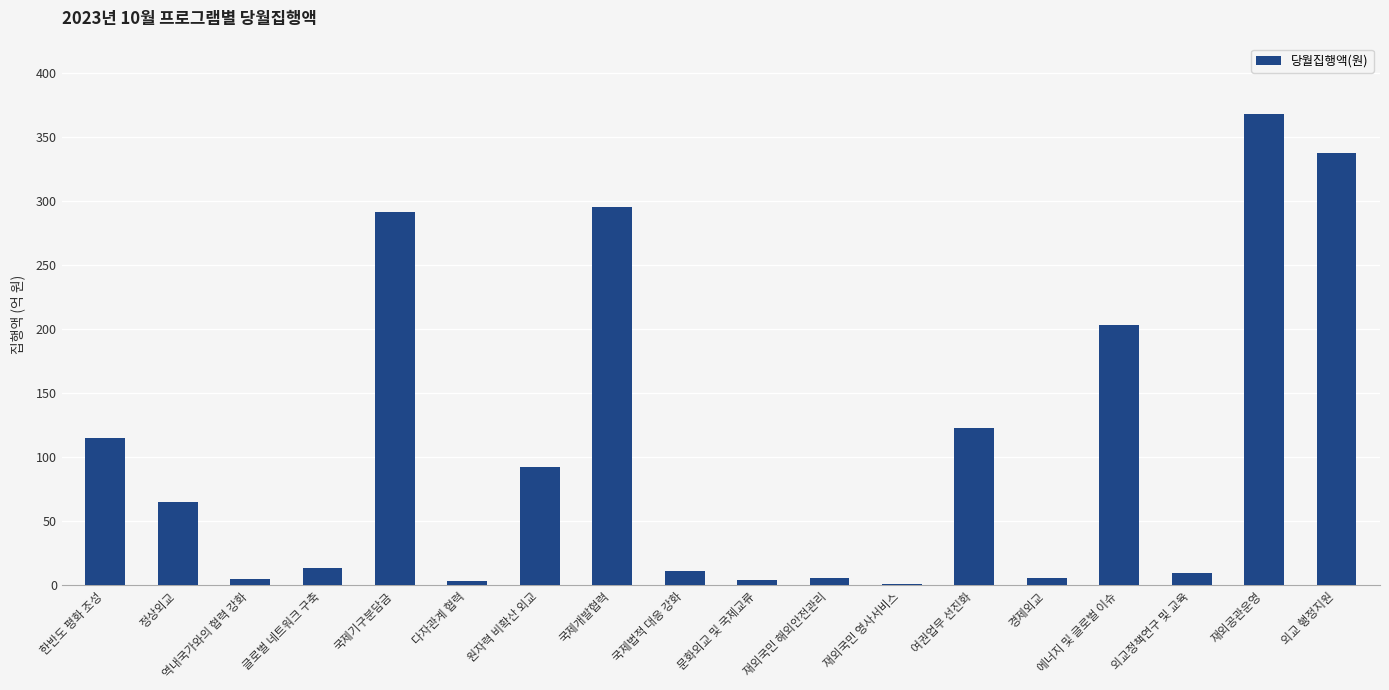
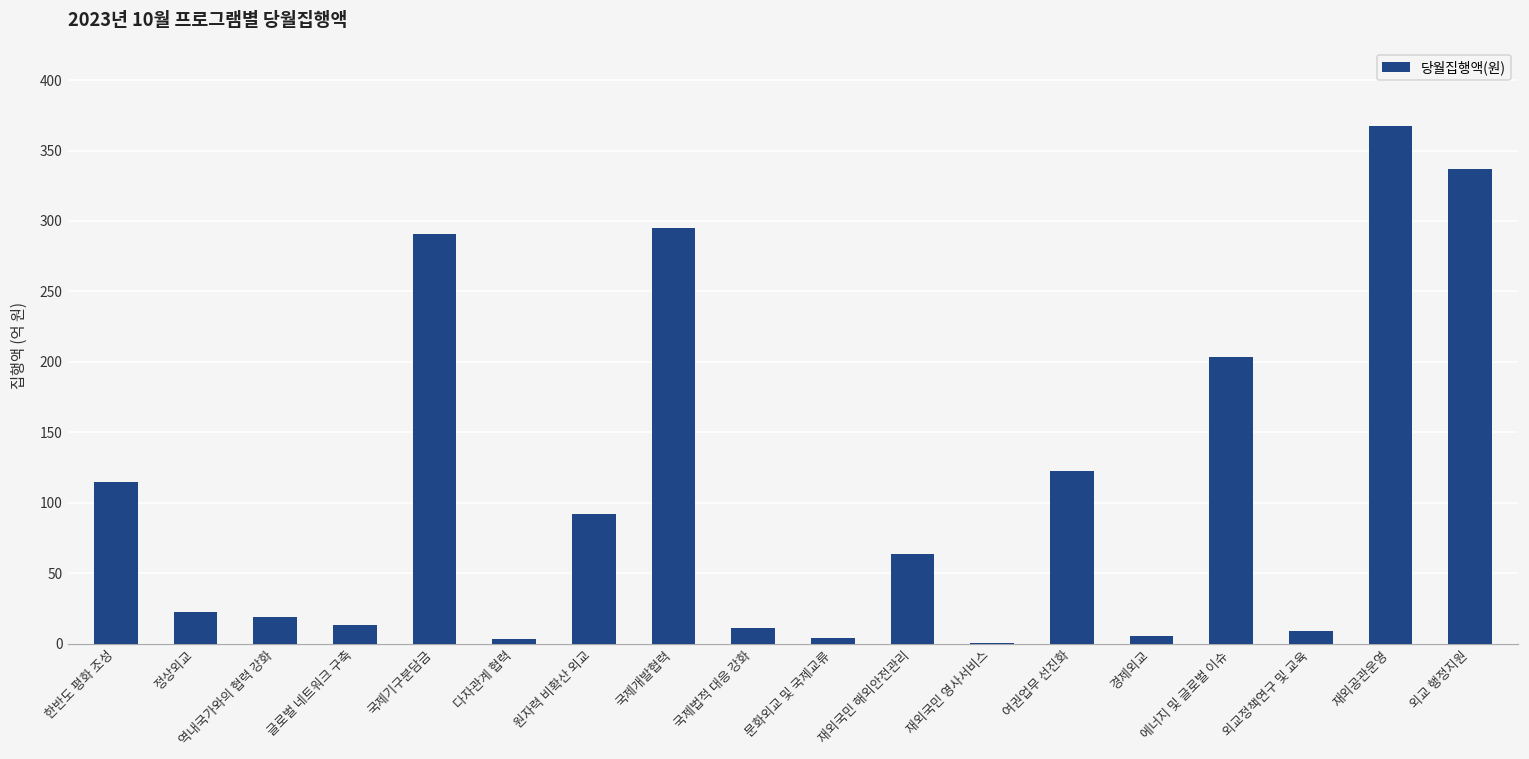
  {
    "한반도 평화 조성": 115,
-   "정상외교": 65,
-   "역내국가와의 협력 강화": 5,
+   "정상외교": 23,
+   "역내국가와의 협력 강화": 19,
    "글로벌 네트워크 구축": 13,
    "국제기구분담금": 291,
    "다자관계 협력": 4,
    "원자력 비확산 외교": 92,
    "국제개발협력": 295,
    "국제법적 대응 강화": 11,
    "문화외교 및 국제교류": 4,
-   "재외국민 해외안전관리": 5,
+   "재외국민 해외안전관리": 64,
    "여권업무 선진화": 123,
    "경제외교": 6,
    "에너지 및 글로벌 이슈": 203,
    "외교정책연구 및 교육": 9,
    "재외공관운영": 368,
    "외교 행정지원": 337
  }
